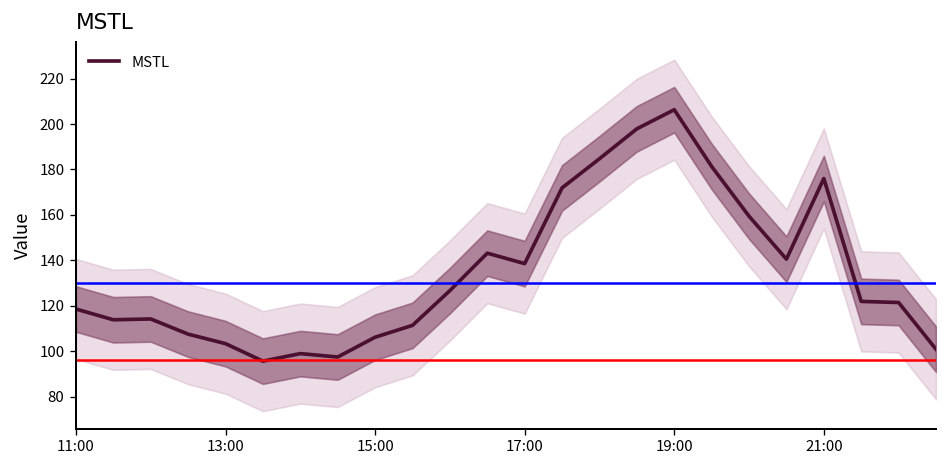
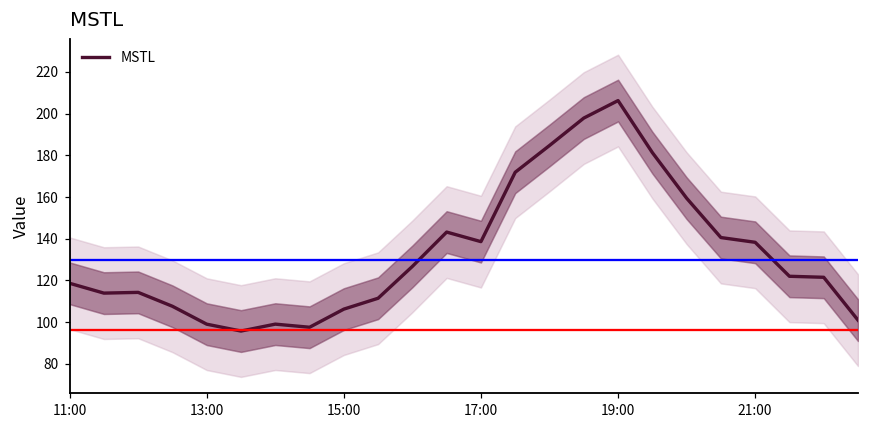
  {
    "MSTL": {
      "11:00": 119,
-     "13:00": 103,
+     "13:00": 99,
      "15:00": 106,
      "17:00": 139,
      "19:00": 206,
-     "21:00": 176
+     "21:00": 138
    }
  }
